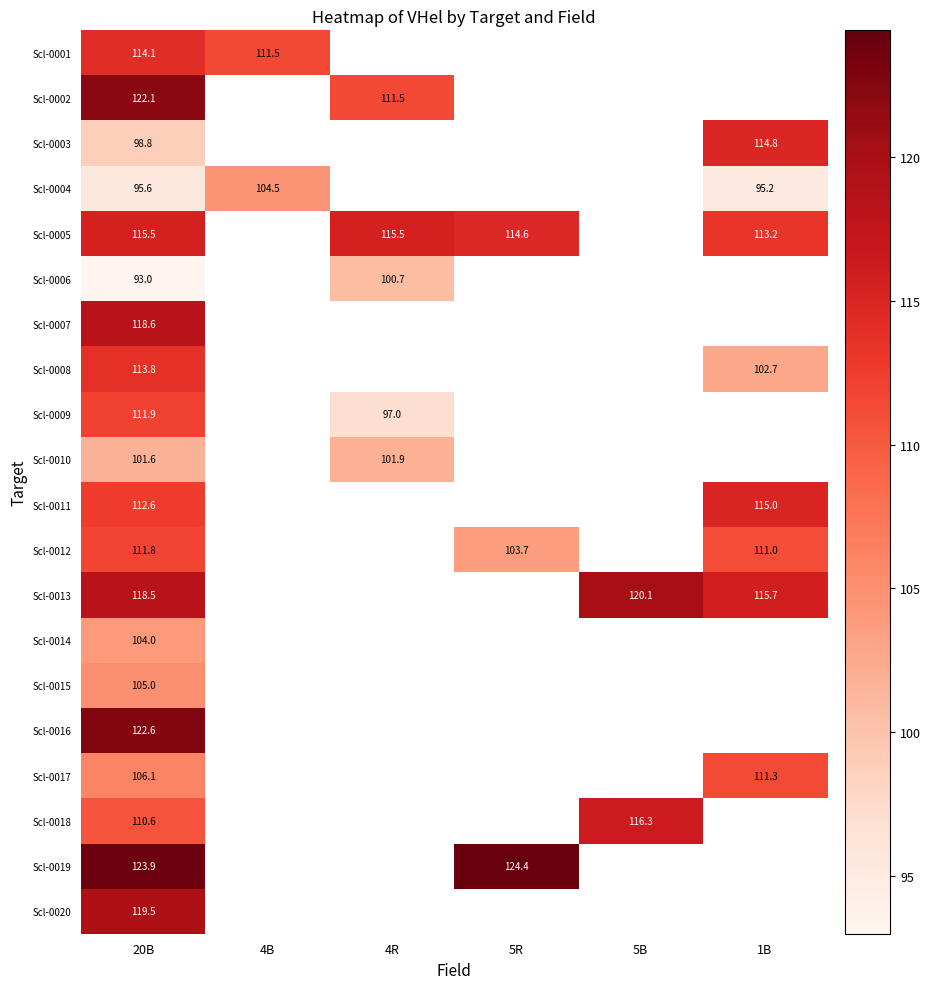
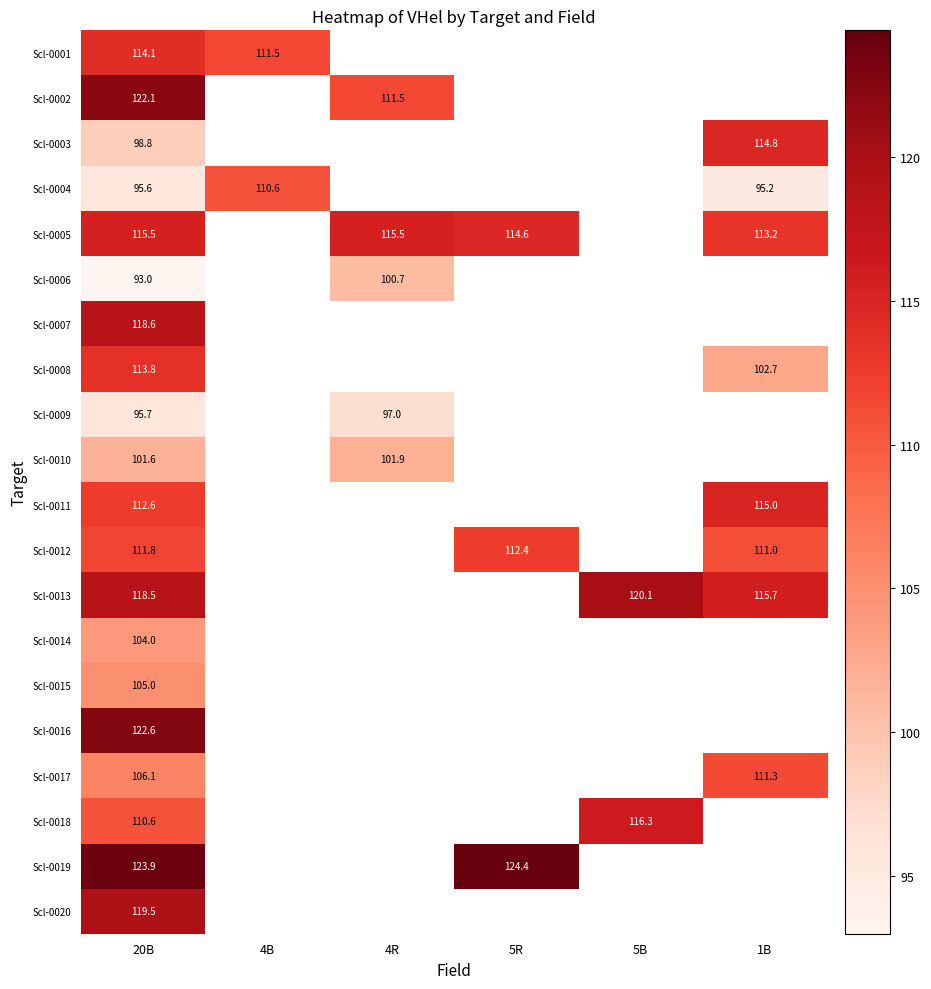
  {
    "Scl-0001": {
      "20B": 114.1,
      "4B": 111.5
    },
    "Scl-0002": {
      "20B": 122.1,
      "4R": 111.5
    },
    "Scl-0003": {
      "20B": 98.8,
      "1B": 114.8
    },
    "Scl-0004": {
      "20B": 95.6,
-     "4B": 104.5,
+     "4B": 110.6,
      "1B": 95.2
    },
    "Scl-0005": {
      "20B": 115.5,
      "4R": 115.5,
      "5R": 114.6,
      "1B": 113.2
    },
    "Scl-0006": {
      "20B": 93.0,
      "4R": 100.7
    },
    "Scl-0007": {
      "20B": 118.6
    },
    "Scl-0008": {
      "20B": 113.8,
      "1B": 102.7
    },
    "Scl-0009": {
-     "20B": 111.9,
+     "20B": 95.7,
      "4R": 97.0
    },
    "Scl-0010": {
      "20B": 101.6,
      "4R": 101.9
    },
    "Scl-0011": {
      "20B": 112.6,
      "1B": 115.0
    },
    "Scl-0012": {
      "20B": 111.8,
-     "5R": 103.7,
+     "5R": 112.4,
      "1B": 111.0
    },
    "Scl-0013": {
      "20B": 118.5,
      "5B": 120.1,
      "1B": 115.7
    },
    "Scl-0014": {
      "20B": 104.0
    },
    "Scl-0015": {
      "20B": 105.0
    },
    "Scl-0016": {
      "20B": 122.6
    },
    "Scl-0017": {
      "20B": 106.1,
      "1B": 111.3
    },
    "Scl-0018": {
      "20B": 110.6,
      "5B": 116.3
    },
    "Scl-0019": {
      "20B": 123.9,
      "5R": 124.4
    },
    "Scl-0020": {
      "20B": 119.5
    }
  }
